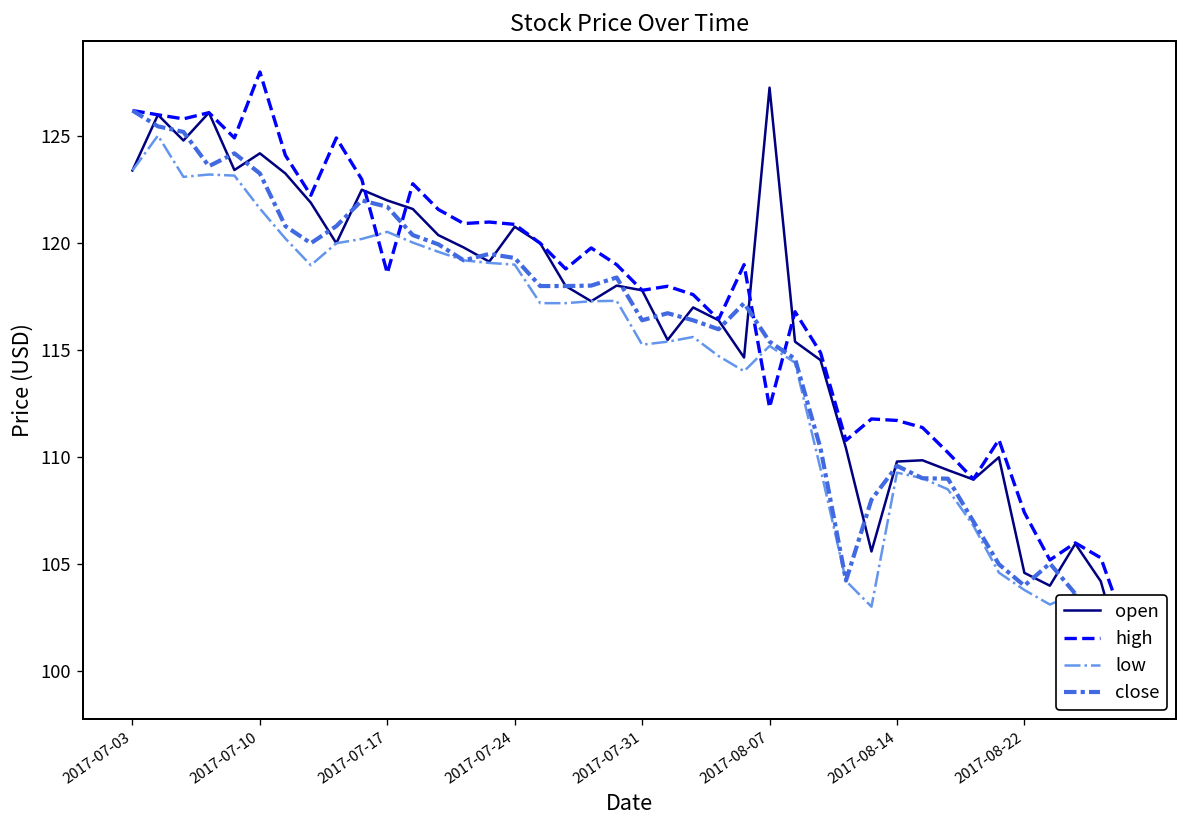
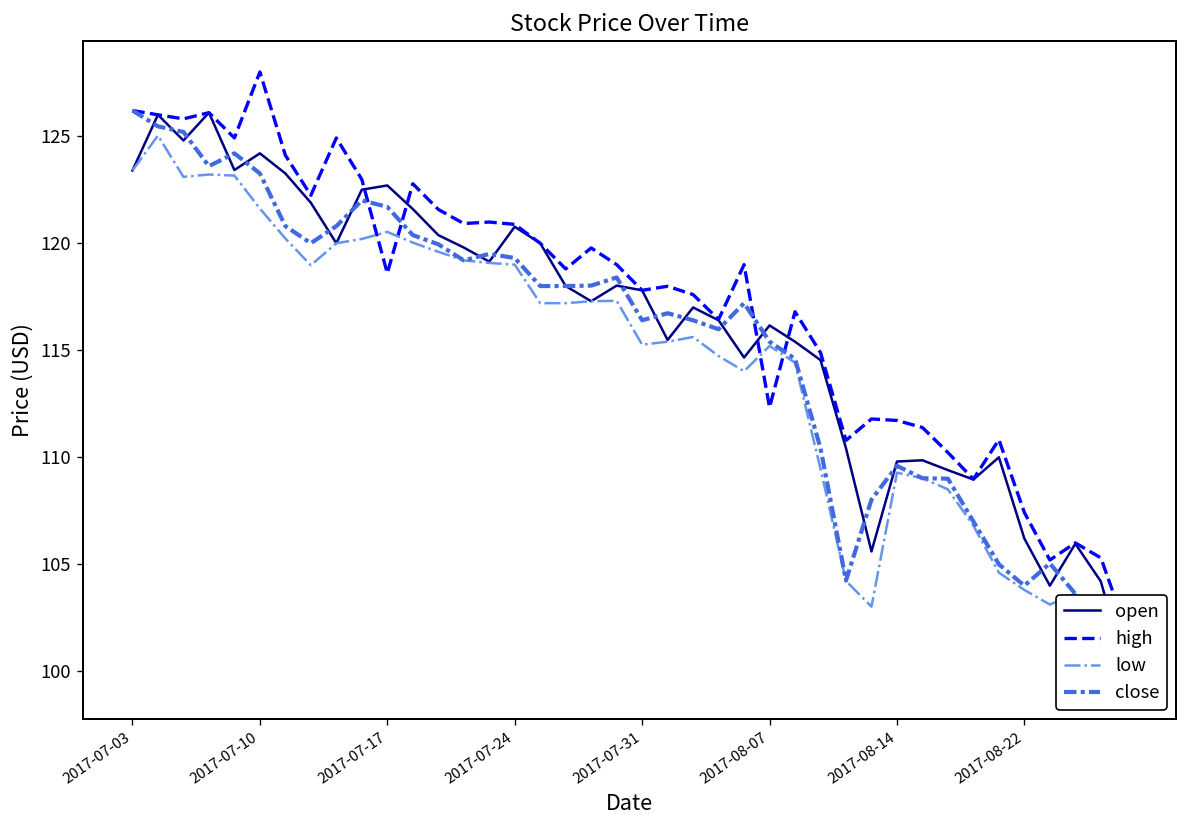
  {
    "open": {
      "2017-07-10": 124.2,
-     "2017-07-17": 122.0,
-     "2017-08-07": 127.3,
+     "2017-07-17": 122.7,
+     "2017-08-07": 116.2,
      "2017-08-14": 109.8,
-     "2017-08-22": 104.6
+     "2017-08-22": 106.2
    },
    "high": {
      "2017-07-10": 128.0,
      "2017-07-17": 118.6,
      "2017-08-07": 112.3,
      "2017-08-14": 111.7,
      "2017-08-22": 107.4
    }
  }
